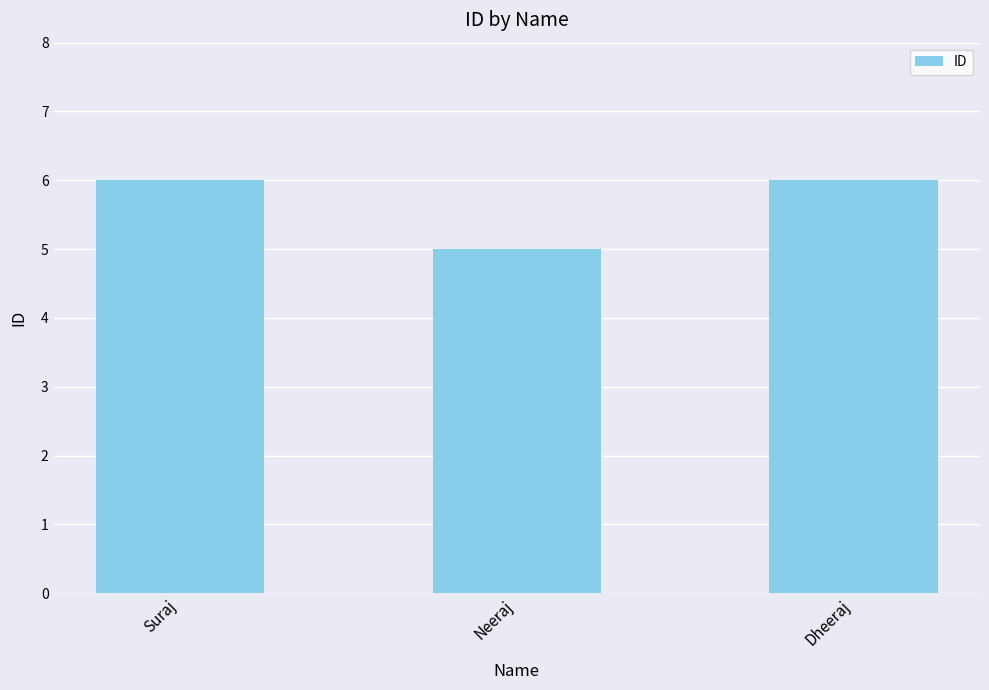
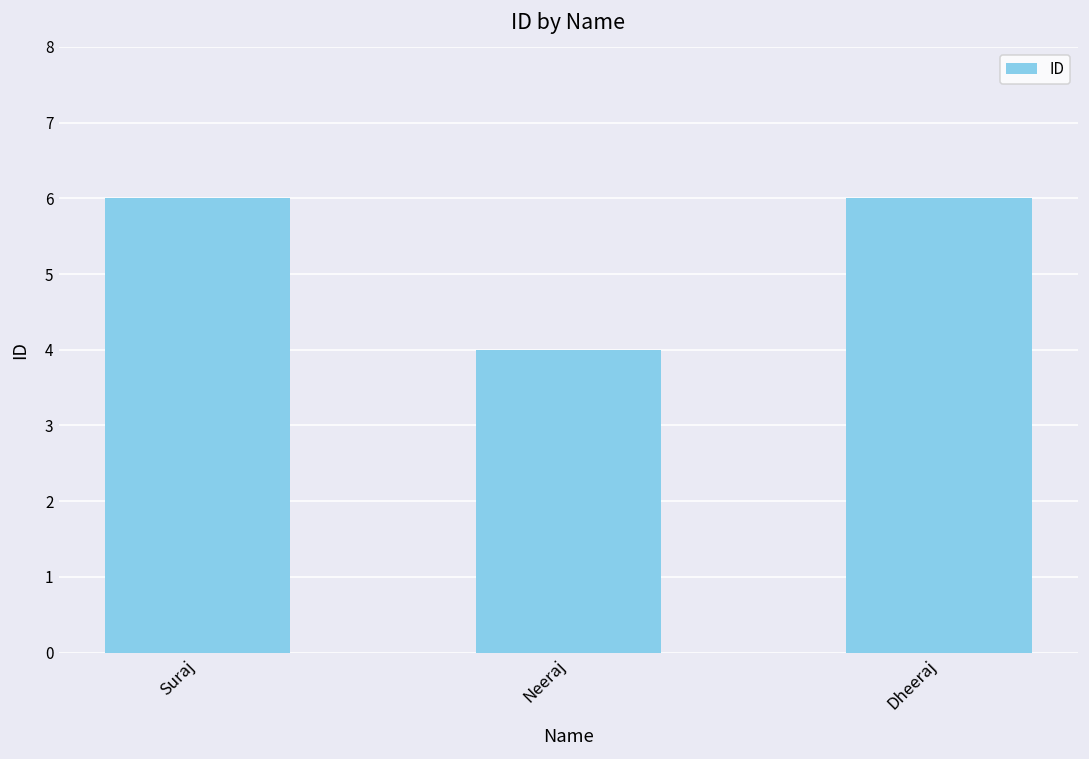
  {
    "Suraj": 6,
-   "Neeraj": 5,
+   "Neeraj": 4,
    "Dheeraj": 6
  }
